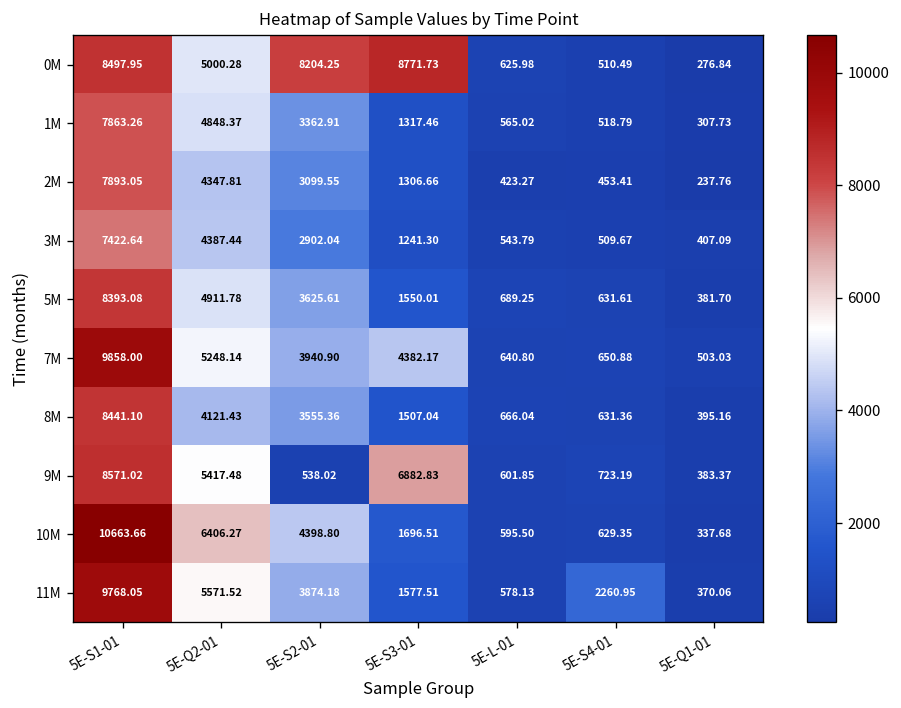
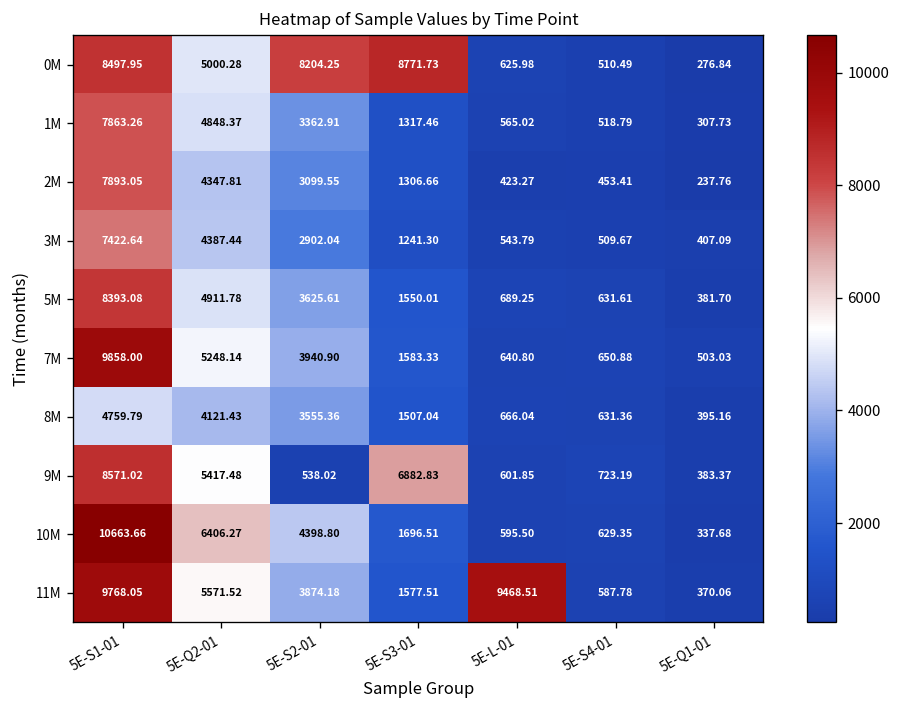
  {
    "0M": {
      "5E-S1-01": 8497.95,
      "5E-Q2-01": 5000.28,
      "5E-S2-01": 8204.25,
      "5E-S3-01": 8771.73,
      "5E-L-01": 625.98,
      "5E-S4-01": 510.49,
      "5E-Q1-01": 276.84
    },
    "1M": {
      "5E-S1-01": 7863.26,
      "5E-Q2-01": 4848.37,
      "5E-S2-01": 3362.91,
      "5E-S3-01": 1317.46,
      "5E-L-01": 565.02,
      "5E-S4-01": 518.79,
      "5E-Q1-01": 307.73
    },
    "2M": {
      "5E-S1-01": 7893.05,
      "5E-Q2-01": 4347.81,
      "5E-S2-01": 3099.55,
      "5E-S3-01": 1306.66,
      "5E-L-01": 423.27,
      "5E-S4-01": 453.41,
      "5E-Q1-01": 237.76
    },
    "3M": {
      "5E-S1-01": 7422.64,
      "5E-Q2-01": 4387.44,
      "5E-S2-01": 2902.04,
      "5E-S3-01": 1241.30,
      "5E-L-01": 543.79,
      "5E-S4-01": 509.67,
      "5E-Q1-01": 407.09
    },
    "5M": {
      "5E-S1-01": 8393.08,
      "5E-Q2-01": 4911.78,
      "5E-S2-01": 3625.61,
      "5E-S3-01": 1550.01,
      "5E-L-01": 689.25,
      "5E-S4-01": 631.61,
      "5E-Q1-01": 381.70
    },
    "7M": {
      "5E-S1-01": 9858.00,
      "5E-Q2-01": 5248.14,
      "5E-S2-01": 3940.90,
-     "5E-S3-01": 4382.17,
+     "5E-S3-01": 1583.33,
      "5E-L-01": 640.80,
      "5E-S4-01": 650.88,
      "5E-Q1-01": 503.03
    },
    "8M": {
-     "5E-S1-01": 8441.10,
+     "5E-S1-01": 4759.79,
      "5E-Q2-01": 4121.43,
      "5E-S2-01": 3555.36,
      "5E-S3-01": 1507.04,
      "5E-L-01": 666.04,
      "5E-S4-01": 631.36,
      "5E-Q1-01": 395.16
    },
    "9M": {
      "5E-S1-01": 8571.02,
      "5E-Q2-01": 5417.48,
      "5E-S2-01": 538.02,
      "5E-S3-01": 6882.83,
      "5E-L-01": 601.85,
      "5E-S4-01": 723.19,
      "5E-Q1-01": 383.37
    },
    "10M": {
      "5E-S1-01": 10663.66,
      "5E-Q2-01": 6406.27,
      "5E-S2-01": 4398.80,
      "5E-S3-01": 1696.51,
      "5E-L-01": 595.50,
      "5E-S4-01": 629.35,
      "5E-Q1-01": 337.68
    },
    "11M": {
      "5E-S1-01": 9768.05,
      "5E-Q2-01": 5571.52,
      "5E-S2-01": 3874.18,
      "5E-S3-01": 1577.51,
-     "5E-L-01": 578.13,
-     "5E-S4-01": 2260.95,
+     "5E-L-01": 9468.51,
+     "5E-S4-01": 587.78,
      "5E-Q1-01": 370.06
    }
  }
